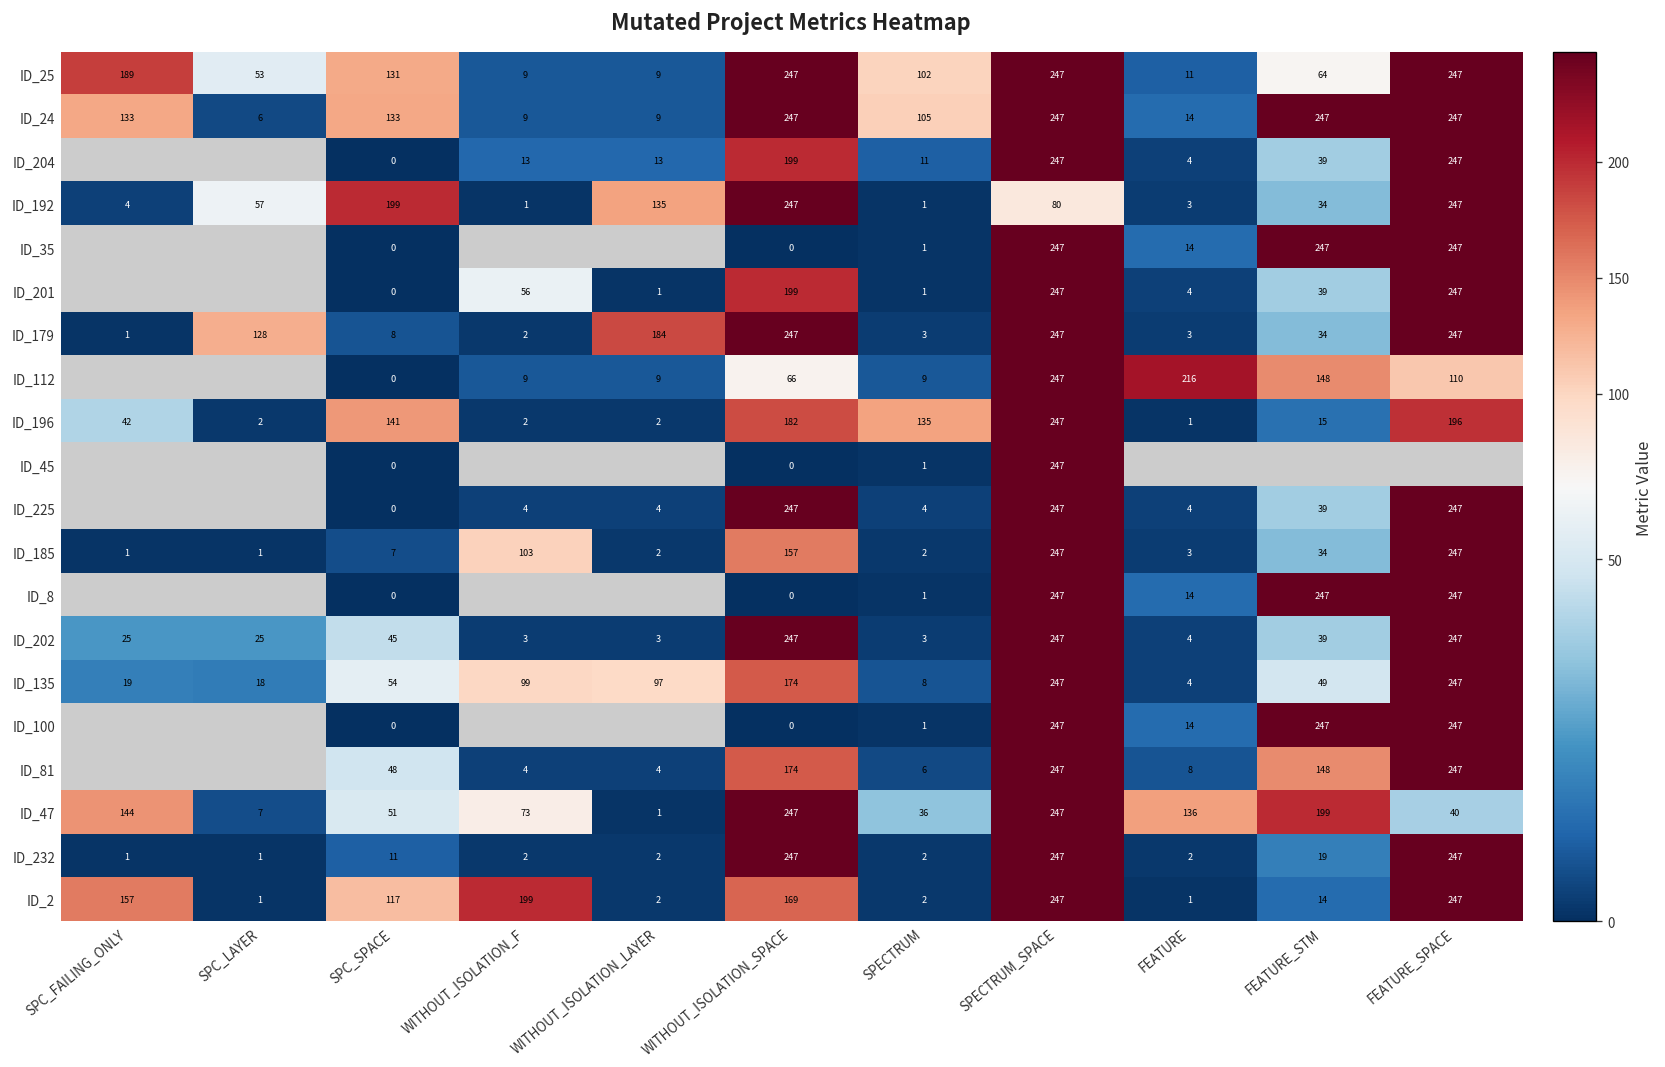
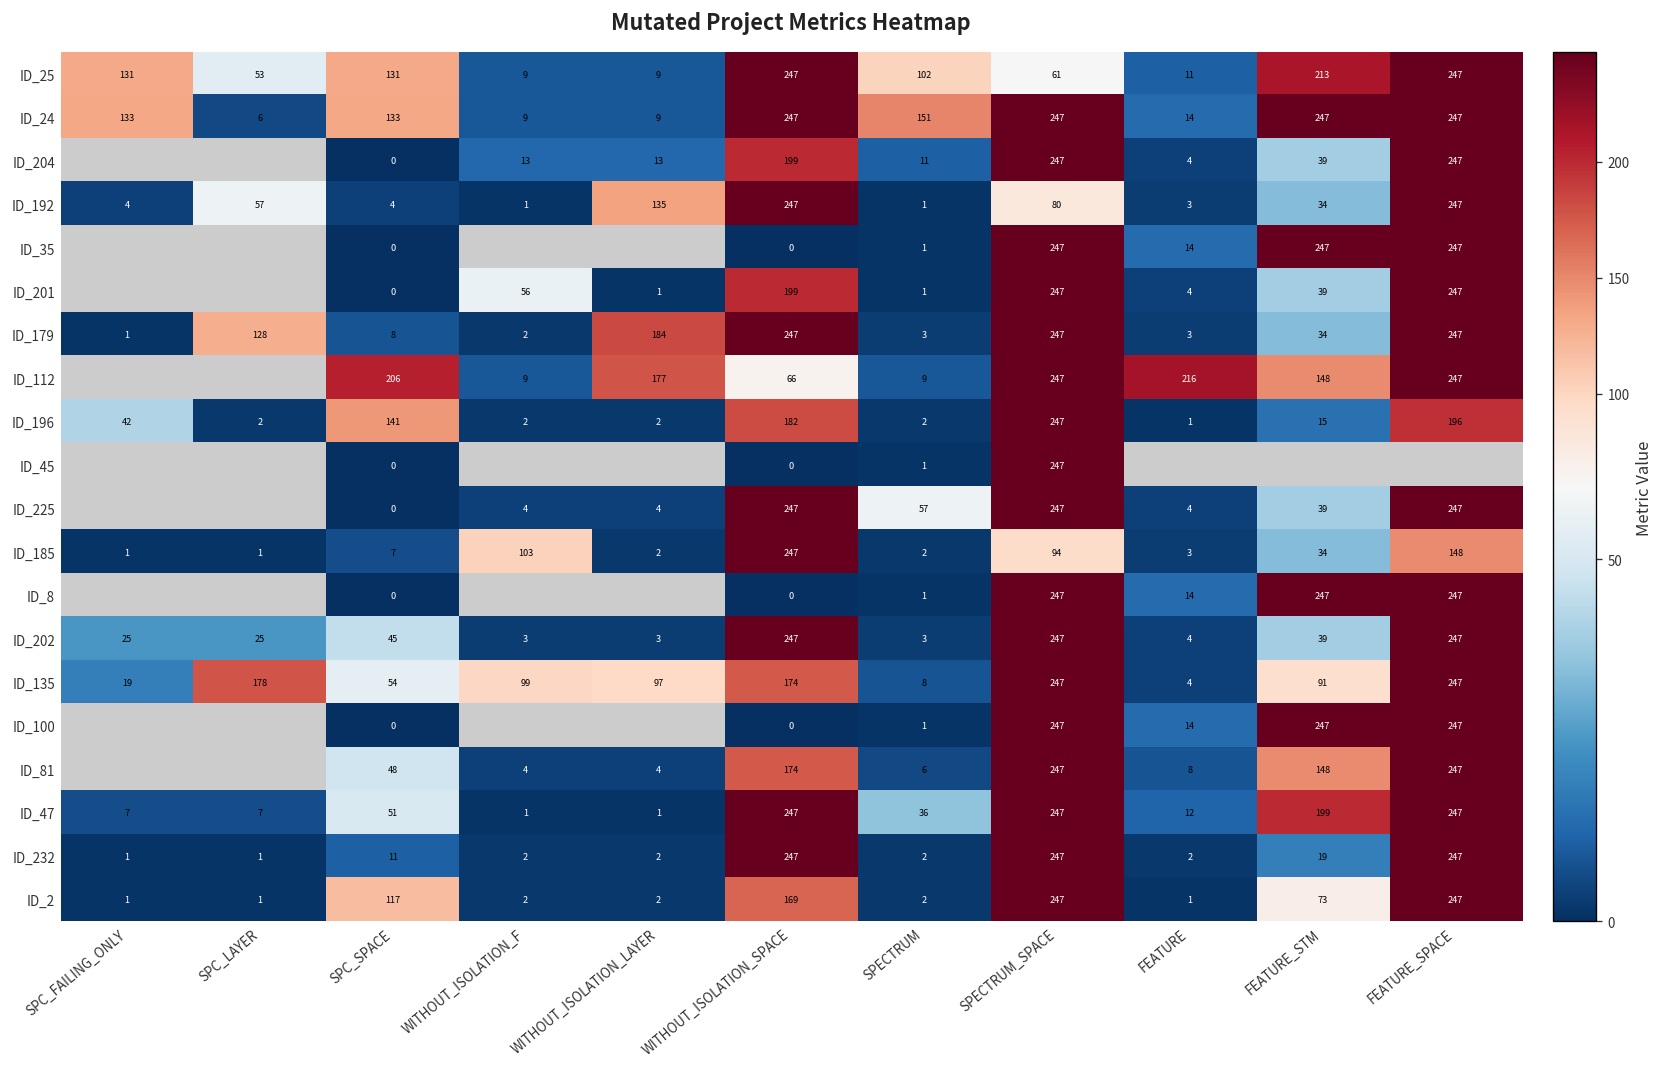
  {
    "ID_25": {
-     "SPC_FAILING_ONLY": 189,
+     "SPC_FAILING_ONLY": 131,
      "SPC_LAYER": 53,
      "SPC_SPACE": 131,
      "WITHOUT_ISOLATION_F": 9,
      "WITHOUT_ISOLATION_LAYER": 9,
      "WITHOUT_ISOLATION_SPACE": 247,
      "SPECTRUM": 102,
-     "SPECTRUM_SPACE": 247,
+     "SPECTRUM_SPACE": 61,
      "FEATURE": 11,
-     "FEATURE_STM": 64,
+     "FEATURE_STM": 213,
      "FEATURE_SPACE": 247
    },
    "ID_24": {
      "SPC_FAILING_ONLY": 133,
      "SPC_LAYER": 6,
      "SPC_SPACE": 133,
      "WITHOUT_ISOLATION_F": 9,
      "WITHOUT_ISOLATION_LAYER": 9,
      "WITHOUT_ISOLATION_SPACE": 247,
-     "SPECTRUM": 105,
+     "SPECTRUM": 151,
      "SPECTRUM_SPACE": 247,
      "FEATURE": 14,
      "FEATURE_STM": 247,
      "FEATURE_SPACE": 247
    },
    "ID_204": {
      "SPC_SPACE": 0,
      "WITHOUT_ISOLATION_F": 13,
      "WITHOUT_ISOLATION_LAYER": 13,
      "WITHOUT_ISOLATION_SPACE": 199,
      "SPECTRUM": 11,
      "SPECTRUM_SPACE": 247,
      "FEATURE": 4,
      "FEATURE_STM": 39,
      "FEATURE_SPACE": 247
    },
    "ID_192": {
      "SPC_FAILING_ONLY": 4,
      "SPC_LAYER": 57,
-     "SPC_SPACE": 199,
+     "SPC_SPACE": 4,
      "WITHOUT_ISOLATION_F": 1,
      "WITHOUT_ISOLATION_LAYER": 135,
      "WITHOUT_ISOLATION_SPACE": 247,
      "SPECTRUM": 1,
      "SPECTRUM_SPACE": 80,
      "FEATURE": 3,
      "FEATURE_STM": 34,
      "FEATURE_SPACE": 247
    },
    "ID_35": {
      "SPC_SPACE": 0,
      "WITHOUT_ISOLATION_SPACE": 0,
      "SPECTRUM": 1,
      "SPECTRUM_SPACE": 247,
      "FEATURE": 14,
      "FEATURE_STM": 247,
      "FEATURE_SPACE": 247
    },
    "ID_201": {
      "SPC_SPACE": 0,
      "WITHOUT_ISOLATION_F": 56,
      "WITHOUT_ISOLATION_LAYER": 1,
      "WITHOUT_ISOLATION_SPACE": 199,
      "SPECTRUM": 1,
      "SPECTRUM_SPACE": 247,
      "FEATURE": 4,
      "FEATURE_STM": 39,
      "FEATURE_SPACE": 247
    },
    "ID_179": {
      "SPC_FAILING_ONLY": 1,
      "SPC_LAYER": 128,
      "SPC_SPACE": 8,
      "WITHOUT_ISOLATION_F": 2,
      "WITHOUT_ISOLATION_LAYER": 184,
      "WITHOUT_ISOLATION_SPACE": 247,
      "SPECTRUM": 3,
      "SPECTRUM_SPACE": 247,
      "FEATURE": 3,
      "FEATURE_STM": 34,
      "FEATURE_SPACE": 247
    },
    "ID_112": {
-     "SPC_SPACE": 0,
+     "SPC_SPACE": 206,
      "WITHOUT_ISOLATION_F": 9,
-     "WITHOUT_ISOLATION_LAYER": 9,
+     "WITHOUT_ISOLATION_LAYER": 177,
      "WITHOUT_ISOLATION_SPACE": 66,
      "SPECTRUM": 9,
      "SPECTRUM_SPACE": 247,
      "FEATURE": 216,
      "FEATURE_STM": 148,
-     "FEATURE_SPACE": 110
+     "FEATURE_SPACE": 247
    },
    "ID_196": {
      "SPC_FAILING_ONLY": 42,
      "SPC_LAYER": 2,
      "SPC_SPACE": 141,
      "WITHOUT_ISOLATION_F": 2,
      "WITHOUT_ISOLATION_LAYER": 2,
      "WITHOUT_ISOLATION_SPACE": 182,
-     "SPECTRUM": 135,
+     "SPECTRUM": 2,
      "SPECTRUM_SPACE": 247,
      "FEATURE": 1,
      "FEATURE_STM": 15,
      "FEATURE_SPACE": 196
    },
    "ID_45": {
      "SPC_SPACE": 0,
      "WITHOUT_ISOLATION_SPACE": 0,
      "SPECTRUM": 1,
      "SPECTRUM_SPACE": 247
    },
    "ID_225": {
      "SPC_SPACE": 0,
      "WITHOUT_ISOLATION_F": 4,
      "WITHOUT_ISOLATION_LAYER": 4,
      "WITHOUT_ISOLATION_SPACE": 247,
-     "SPECTRUM": 4,
+     "SPECTRUM": 57,
      "SPECTRUM_SPACE": 247,
      "FEATURE": 4,
      "FEATURE_STM": 39,
      "FEATURE_SPACE": 247
    },
    "ID_185": {
      "SPC_FAILING_ONLY": 1,
      "SPC_LAYER": 1,
      "SPC_SPACE": 7,
      "WITHOUT_ISOLATION_F": 103,
      "WITHOUT_ISOLATION_LAYER": 2,
-     "WITHOUT_ISOLATION_SPACE": 157,
+     "WITHOUT_ISOLATION_SPACE": 247,
      "SPECTRUM": 2,
-     "SPECTRUM_SPACE": 247,
+     "SPECTRUM_SPACE": 94,
      "FEATURE": 3,
      "FEATURE_STM": 34,
-     "FEATURE_SPACE": 247
+     "FEATURE_SPACE": 148
    },
    "ID_8": {
      "SPC_SPACE": 0,
      "WITHOUT_ISOLATION_SPACE": 0,
      "SPECTRUM": 1,
      "SPECTRUM_SPACE": 247,
      "FEATURE": 14,
      "FEATURE_STM": 247,
      "FEATURE_SPACE": 247
    },
    "ID_202": {
      "SPC_FAILING_ONLY": 25,
      "SPC_LAYER": 25,
      "SPC_SPACE": 45,
      "WITHOUT_ISOLATION_F": 3,
      "WITHOUT_ISOLATION_LAYER": 3,
      "WITHOUT_ISOLATION_SPACE": 247,
      "SPECTRUM": 3,
      "SPECTRUM_SPACE": 247,
      "FEATURE": 4,
      "FEATURE_STM": 39,
      "FEATURE_SPACE": 247
    },
    "ID_135": {
      "SPC_FAILING_ONLY": 19,
-     "SPC_LAYER": 18,
+     "SPC_LAYER": 178,
      "SPC_SPACE": 54,
      "WITHOUT_ISOLATION_F": 99,
      "WITHOUT_ISOLATION_LAYER": 97,
      "WITHOUT_ISOLATION_SPACE": 174,
      "SPECTRUM": 8,
      "SPECTRUM_SPACE": 247,
      "FEATURE": 4,
-     "FEATURE_STM": 49,
+     "FEATURE_STM": 91,
      "FEATURE_SPACE": 247
    },
    "ID_100": {
      "SPC_SPACE": 0,
      "WITHOUT_ISOLATION_SPACE": 0,
      "SPECTRUM": 1,
      "SPECTRUM_SPACE": 247,
      "FEATURE": 14,
      "FEATURE_STM": 247,
      "FEATURE_SPACE": 247
    },
    "ID_81": {
      "SPC_SPACE": 48,
      "WITHOUT_ISOLATION_F": 4,
      "WITHOUT_ISOLATION_LAYER": 4,
      "WITHOUT_ISOLATION_SPACE": 174,
      "SPECTRUM": 6,
      "SPECTRUM_SPACE": 247,
      "FEATURE": 8,
      "FEATURE_STM": 148,
      "FEATURE_SPACE": 247
    },
    "ID_47": {
-     "SPC_FAILING_ONLY": 144,
+     "SPC_FAILING_ONLY": 7,
      "SPC_LAYER": 7,
      "SPC_SPACE": 51,
-     "WITHOUT_ISOLATION_F": 73,
+     "WITHOUT_ISOLATION_F": 1,
      "WITHOUT_ISOLATION_LAYER": 1,
      "WITHOUT_ISOLATION_SPACE": 247,
      "SPECTRUM": 36,
      "SPECTRUM_SPACE": 247,
-     "FEATURE": 136,
+     "FEATURE": 12,
      "FEATURE_STM": 199,
-     "FEATURE_SPACE": 40
+     "FEATURE_SPACE": 247
    },
    "ID_232": {
      "SPC_FAILING_ONLY": 1,
      "SPC_LAYER": 1,
      "SPC_SPACE": 11,
      "WITHOUT_ISOLATION_F": 2,
      "WITHOUT_ISOLATION_LAYER": 2,
      "WITHOUT_ISOLATION_SPACE": 247,
      "SPECTRUM": 2,
      "SPECTRUM_SPACE": 247,
      "FEATURE": 2,
      "FEATURE_STM": 19,
      "FEATURE_SPACE": 247
    },
    "ID_2": {
-     "SPC_FAILING_ONLY": 157,
+     "SPC_FAILING_ONLY": 1,
      "SPC_LAYER": 1,
      "SPC_SPACE": 117,
-     "WITHOUT_ISOLATION_F": 199,
+     "WITHOUT_ISOLATION_F": 2,
      "WITHOUT_ISOLATION_LAYER": 2,
      "WITHOUT_ISOLATION_SPACE": 169,
      "SPECTRUM": 2,
      "SPECTRUM_SPACE": 247,
      "FEATURE": 1,
-     "FEATURE_STM": 14,
+     "FEATURE_STM": 73,
      "FEATURE_SPACE": 247
    }
  }
